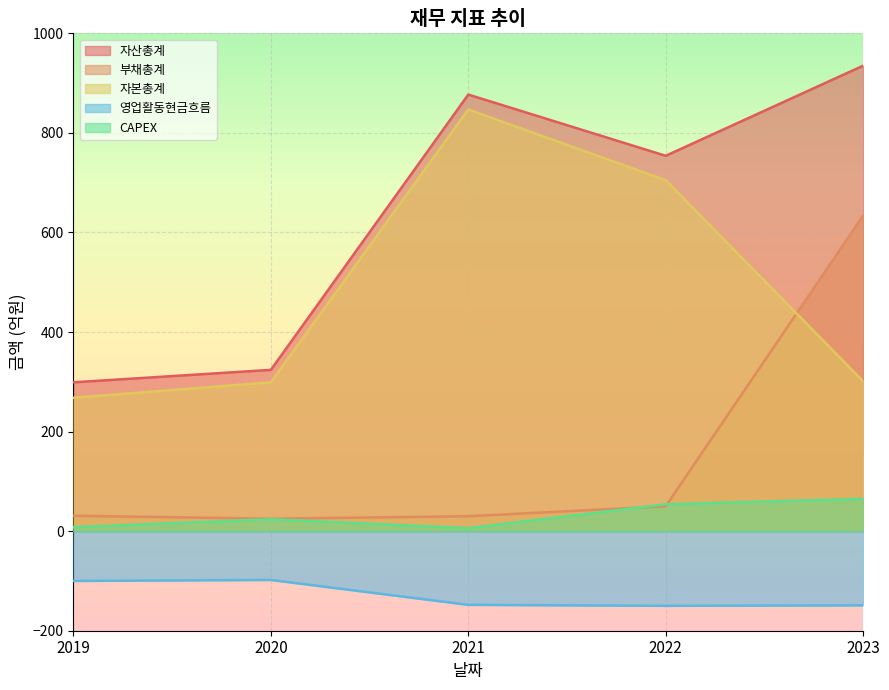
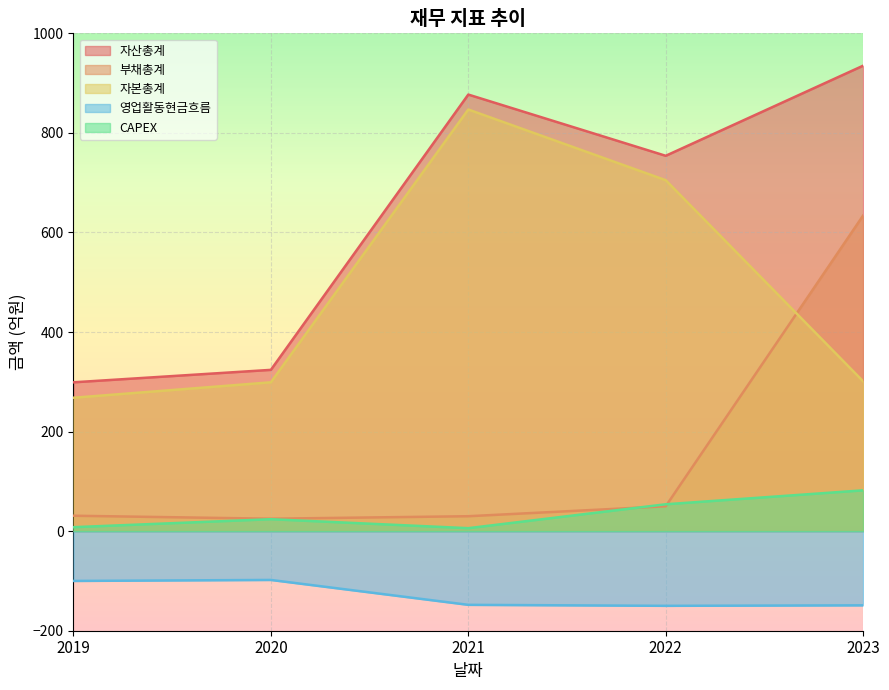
  {
    "CAPEX": {
      "2019": 10,
      "2021": 10,
-     "2023": 70
+     "2023": 80
    }
  }
